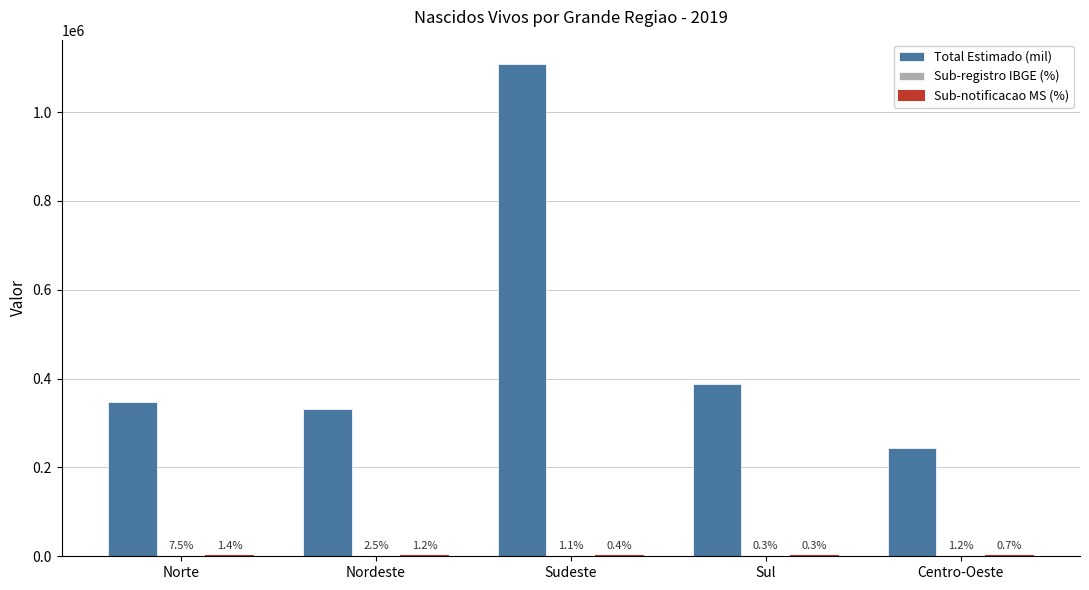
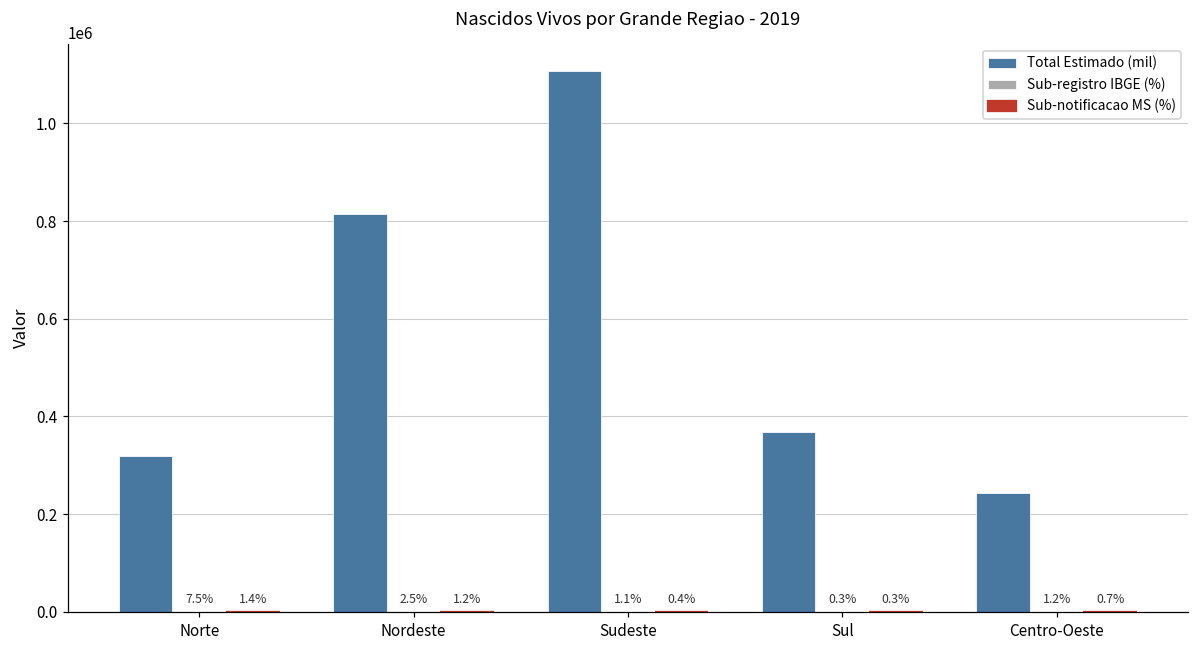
  {
    "Total Estimado (mil)": {
-     "Norte": "350000",
-     "Nordeste": "330000",
+     "Norte": "320000",
+     "Nordeste": "810000",
      "Sudeste": "1110000",
-     "Sul": "390000",
+     "Sul": "370000",
      "Centro-Oeste": "240000"
    },
    "Sub-registro IBGE (%)": {
      "Norte": "7.5%",
      "Nordeste": "2.5%",
      "Sudeste": "1.1%",
      "Sul": "0.3%",
      "Centro-Oeste": "1.2%"
    },
    "Sub-notificacao MS (%)": {
      "Norte": "1.4%",
      "Nordeste": "1.2%",
      "Sudeste": "0.4%",
      "Sul": "0.3%",
      "Centro-Oeste": "0.7%"
    }
  }
